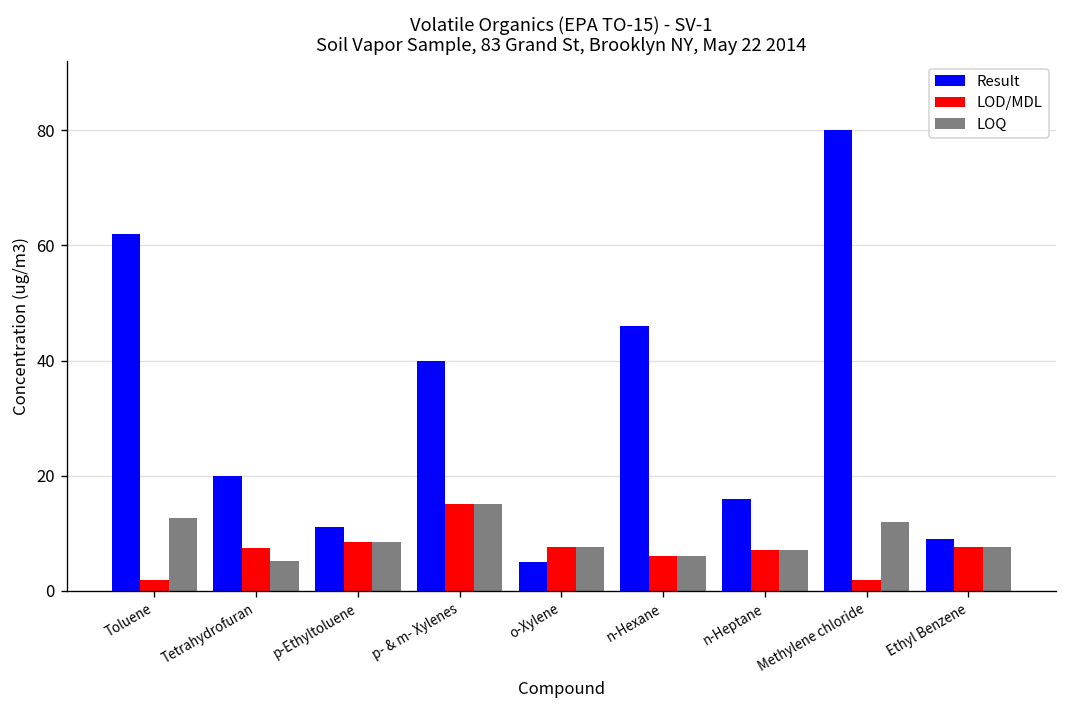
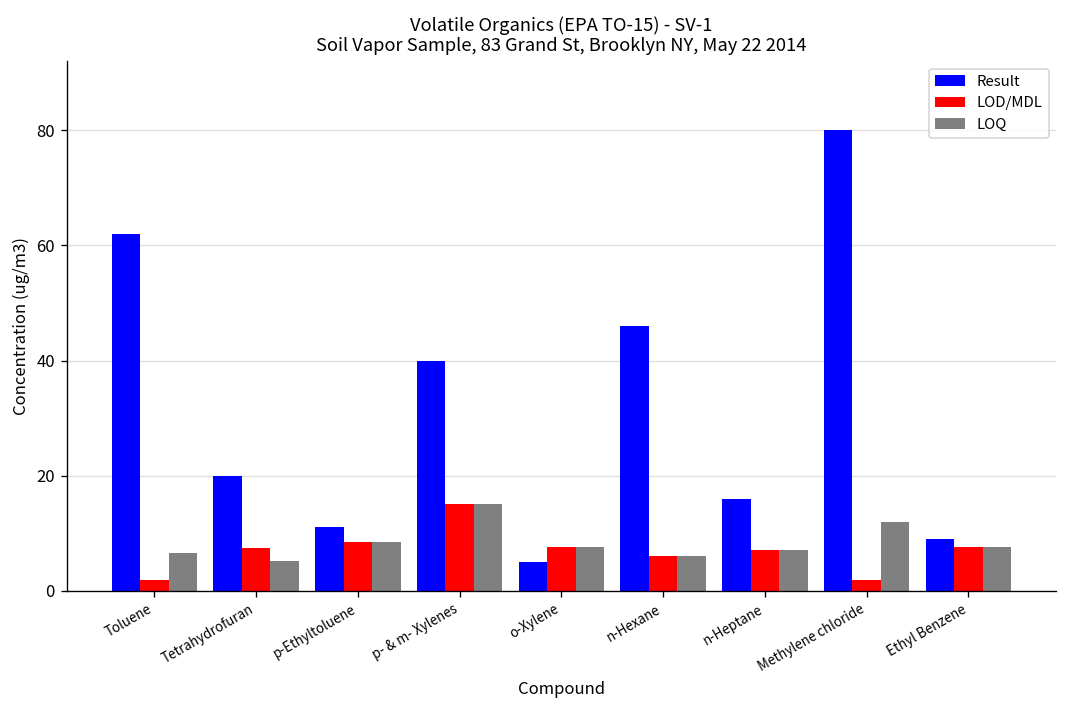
  {
    "Result": {
      "Toluene": 62,
      "Tetrahydrofuran": 20,
      "p-Ethyltoluene": 11,
      "p- & m- Xylenes": 40,
      "o-Xylene": 5,
      "n-Hexane": 46,
      "n-Heptane": 16,
      "Methylene chloride": 80,
      "Ethyl Benzene": 9
    },
    "LOD/MDL": {
      "Toluene": 2,
      "Tetrahydrofuran": 7,
      "p-Ethyltoluene": 9,
      "p- & m- Xylenes": 15,
      "o-Xylene": 8,
      "n-Hexane": 6,
      "n-Heptane": 7,
      "Methylene chloride": 2,
      "Ethyl Benzene": 8
    },
    "LOQ": {
-     "Toluene": 13,
+     "Toluene": 7,
      "Tetrahydrofuran": 5,
      "p-Ethyltoluene": 9,
      "p- & m- Xylenes": 15,
      "o-Xylene": 8,
      "n-Hexane": 6,
      "n-Heptane": 7,
      "Methylene chloride": 12,
      "Ethyl Benzene": 8
    }
  }
